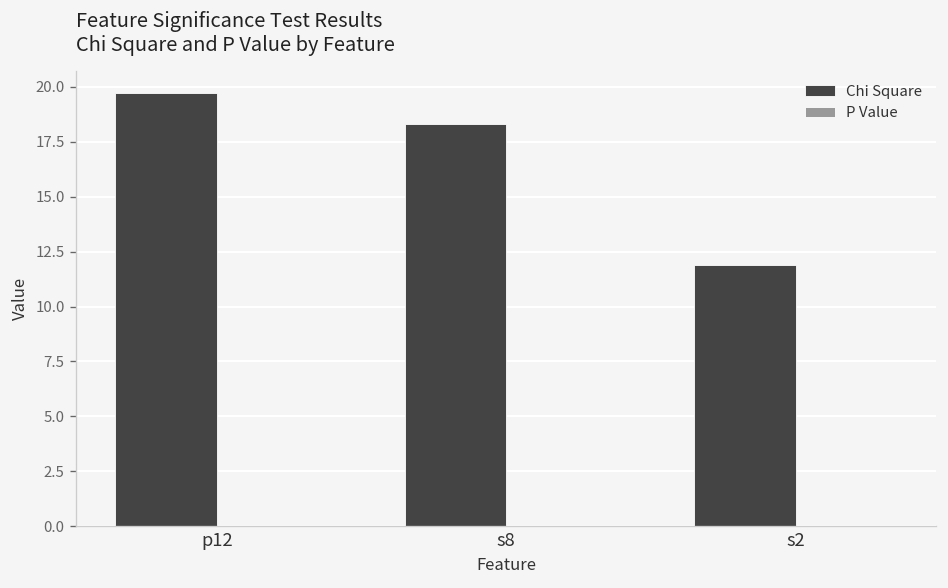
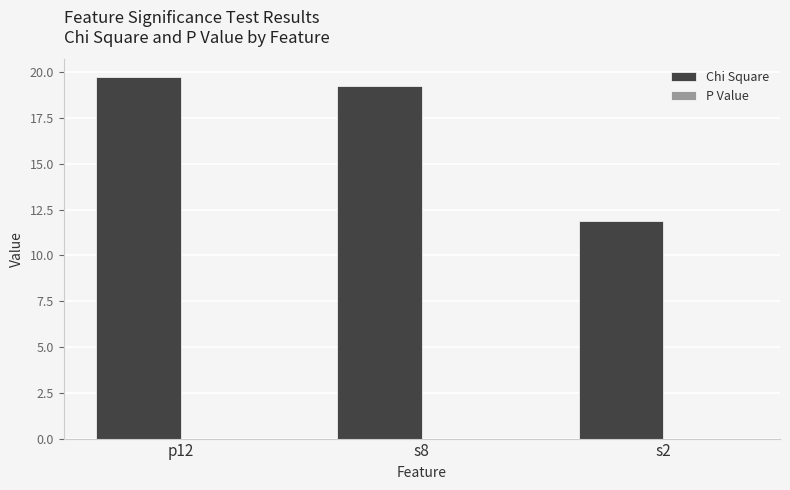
  {
    "Chi Square": {
      "p12": 19.7,
-     "s8": 18.3,
+     "s8": 19.2,
      "s2": 11.9
    }
  }
